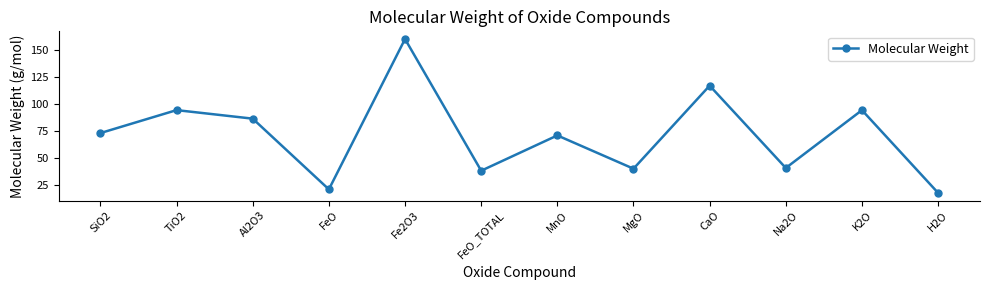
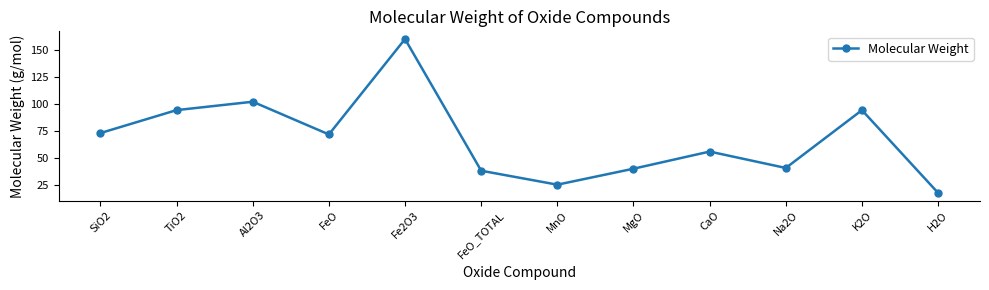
  {
    "SiO2": 73,
    "TiO2": 94,
-   "Al2O3": 86,
-   "FeO": 21,
+   "Al2O3": 102,
+   "FeO": 72,
    "Fe2O3": 160,
    "FeO_TOTAL": 38,
-   "MnO": 71,
+   "MnO": 26,
    "MgO": 40,
-   "CaO": 117,
+   "CaO": 56,
    "Na2O": 41,
    "K2O": 94,
    "H2O": 18
  }
